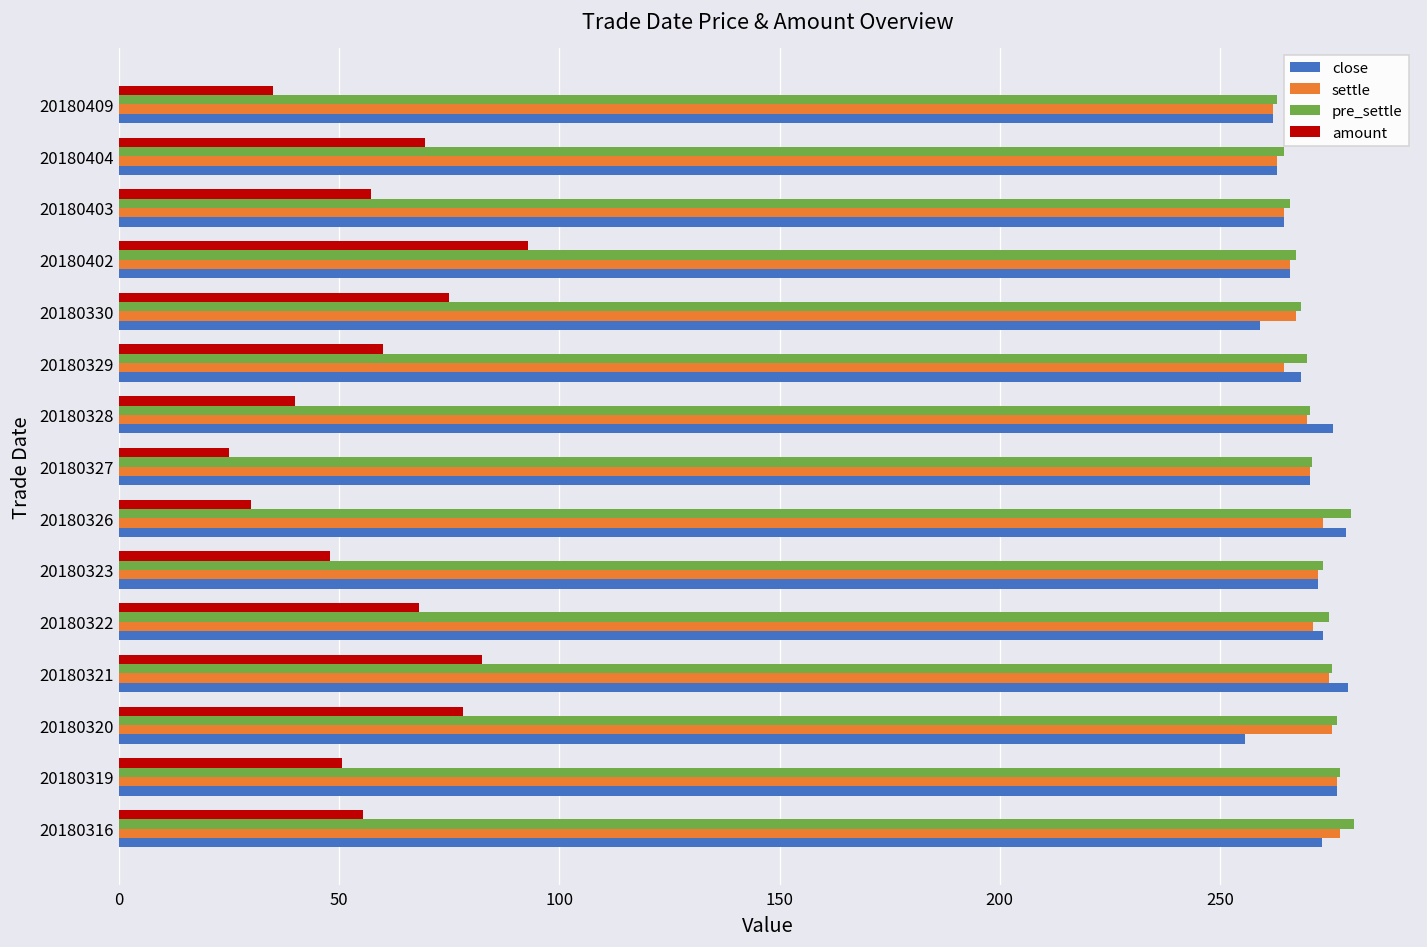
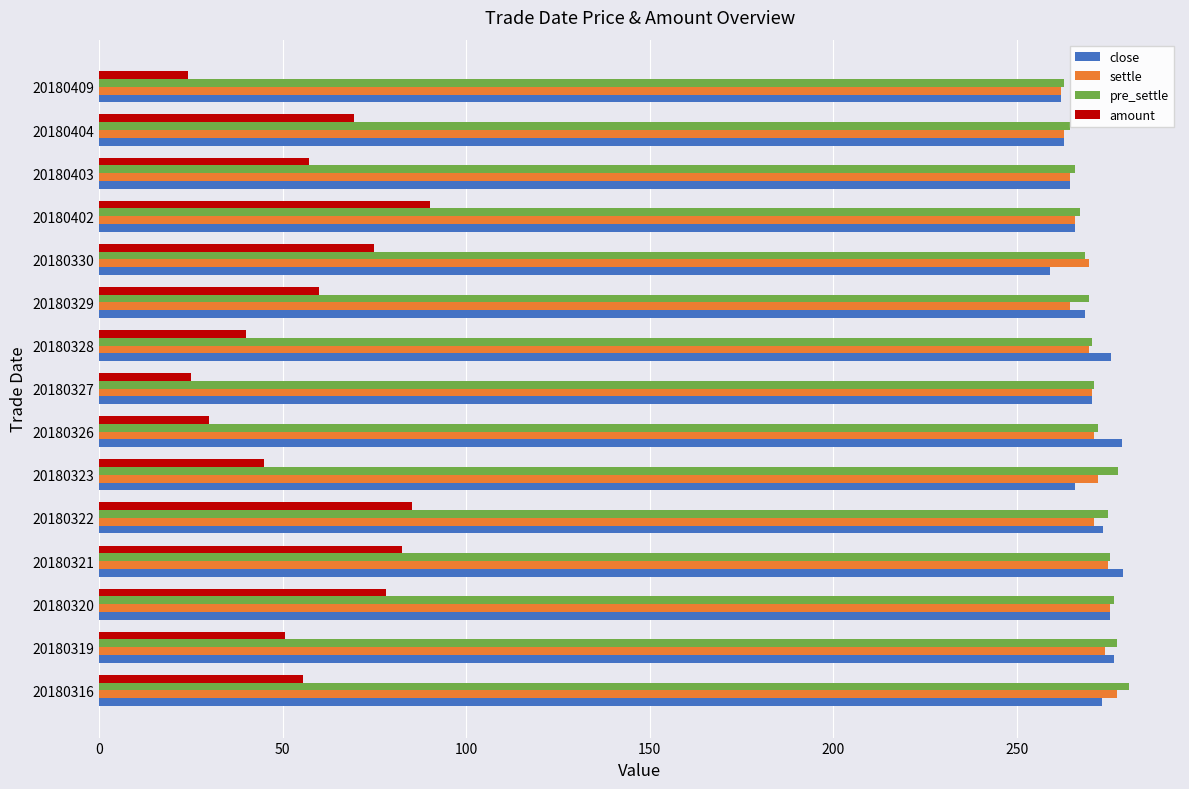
  {
    "close": {
      "20180409": 262,
      "20180404": 263,
      "20180403": 265,
      "20180402": 266,
      "20180330": 259,
      "20180329": 269,
      "20180328": 276,
      "20180327": 271,
      "20180326": 279,
-     "20180323": 272,
+     "20180323": 266,
      "20180322": 274,
      "20180321": 279,
-     "20180320": 256,
+     "20180320": 276,
      "20180319": 277,
      "20180316": 273
    },
    "settle": {
      "20180409": 262,
      "20180404": 263,
      "20180403": 265,
      "20180402": 266,
-     "20180330": 267,
+     "20180330": 270,
      "20180329": 265,
      "20180328": 270,
      "20180327": 271,
-     "20180326": 273,
+     "20180326": 271,
      "20180323": 272,
      "20180322": 271,
      "20180321": 275,
      "20180320": 276,
-     "20180319": 277,
+     "20180319": 274,
      "20180316": 277
    },
    "pre_settle": {
      "20180409": 263,
      "20180403": 266,
      "20180402": 267,
      "20180330": 269,
      "20180329": 270,
      "20180328": 271,
      "20180327": 271,
-     "20180326": 280,
-     "20180323": 274,
+     "20180326": 272,
+     "20180323": 278,
      "20180322": 275,
      "20180321": 276,
      "20180320": 277,
      "20180319": 277,
      "20180316": 281
    },
    "amount": {
-     "20180409": 35,
+     "20180409": 24,
      "20180404": 70,
      "20180403": 57,
-     "20180402": 93,
+     "20180402": 90,
      "20180330": 75,
      "20180329": 60,
      "20180328": 40,
      "20180327": 25,
      "20180326": 30,
-     "20180323": 48,
-     "20180322": 68,
+     "20180323": 45,
+     "20180322": 85,
      "20180321": 83,
      "20180320": 78,
      "20180319": 51,
      "20180316": 55
    }
  }
